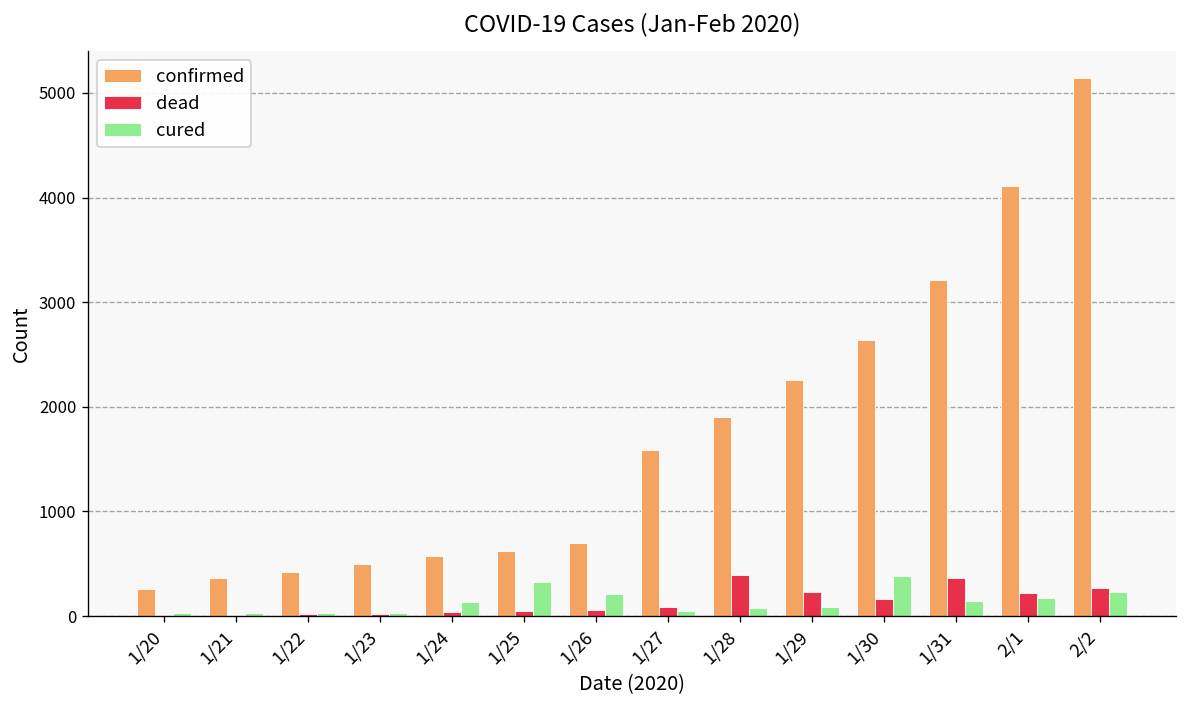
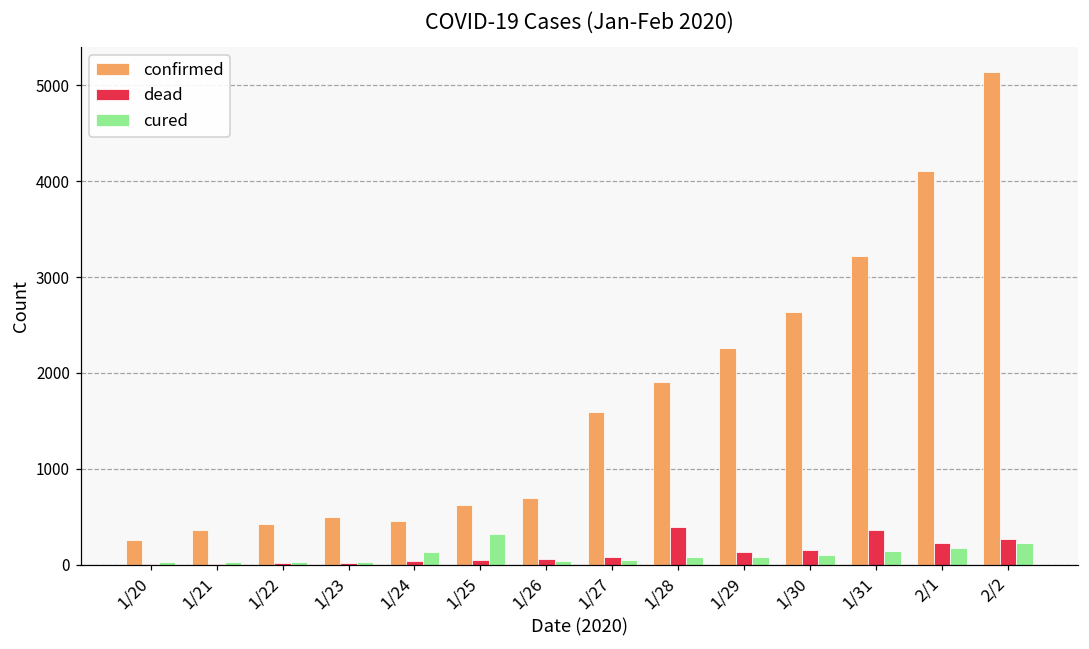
  {
    "confirmed": {
      "1/20": 300,
      "1/21": 400,
      "1/22": 400,
      "1/23": 500,
-     "1/24": 600,
+     "1/24": 500,
      "1/25": 600,
      "1/26": 700,
      "1/27": 1600,
      "1/28": 1900,
      "1/29": 2300,
      "1/30": 2600,
      "1/31": 3200,
      "2/1": 4100,
      "2/2": 5100
    },
    "dead": {
      "1/24": 0,
      "1/25": 0,
      "1/26": 100,
      "1/27": 100,
      "1/28": 400,
-     "1/29": 200,
+     "1/29": 100,
      "1/30": 200,
      "1/31": 400,
      "2/1": 200,
      "2/2": 300
    },
    "cured": {
      "1/23": 0,
      "1/24": 100,
      "1/25": 300,
-     "1/26": 200,
+     "1/26": 0,
      "1/27": 0,
      "1/28": 100,
      "1/29": 100,
-     "1/30": 400,
+     "1/30": 100,
      "1/31": 100,
      "2/1": 200,
      "2/2": 200
    }
  }
